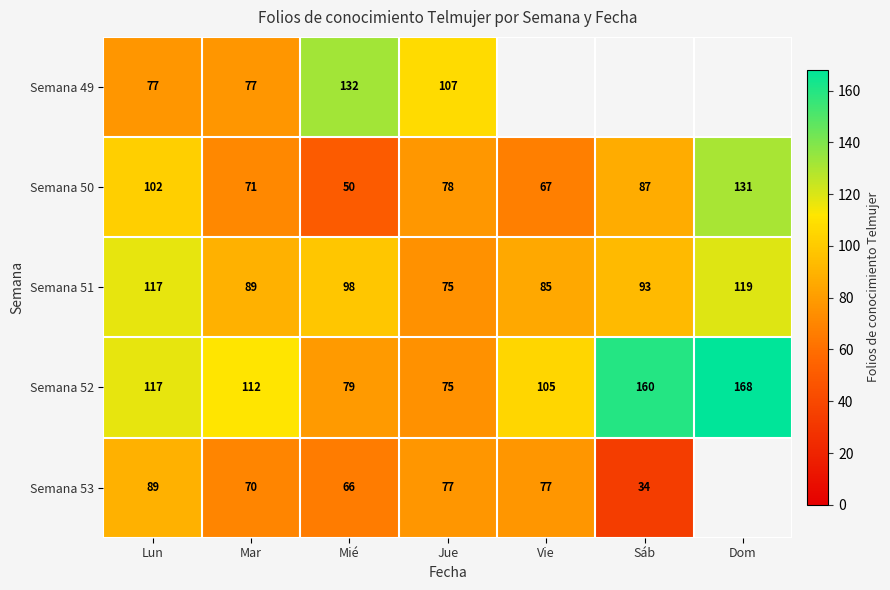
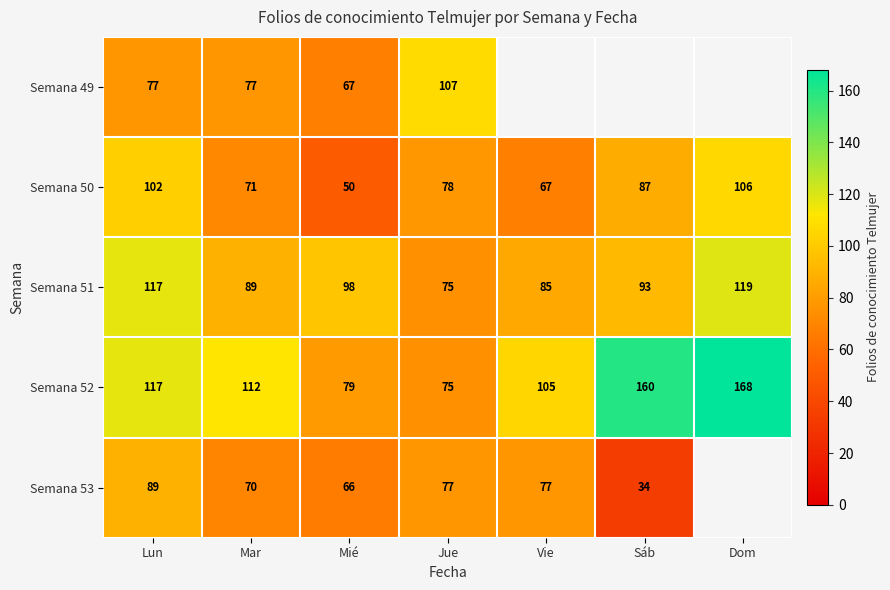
  {
    "Semana 49": {
      "Lun": 77,
      "Mar": 77,
-     "Mié": 132,
+     "Mié": 67,
      "Jue": 107
    },
    "Semana 50": {
      "Lun": 102,
      "Mar": 71,
      "Mié": 50,
      "Jue": 78,
      "Vie": 67,
      "Sáb": 87,
-     "Dom": 131
+     "Dom": 106
    },
    "Semana 51": {
      "Lun": 117,
      "Mar": 89,
      "Mié": 98,
      "Jue": 75,
      "Vie": 85,
      "Sáb": 93,
      "Dom": 119
    },
    "Semana 52": {
      "Lun": 117,
      "Mar": 112,
      "Mié": 79,
      "Jue": 75,
      "Vie": 105,
      "Sáb": 160,
      "Dom": 168
    },
    "Semana 53": {
      "Lun": 89,
      "Mar": 70,
      "Mié": 66,
      "Jue": 77,
      "Vie": 77,
      "Sáb": 34
    }
  }
